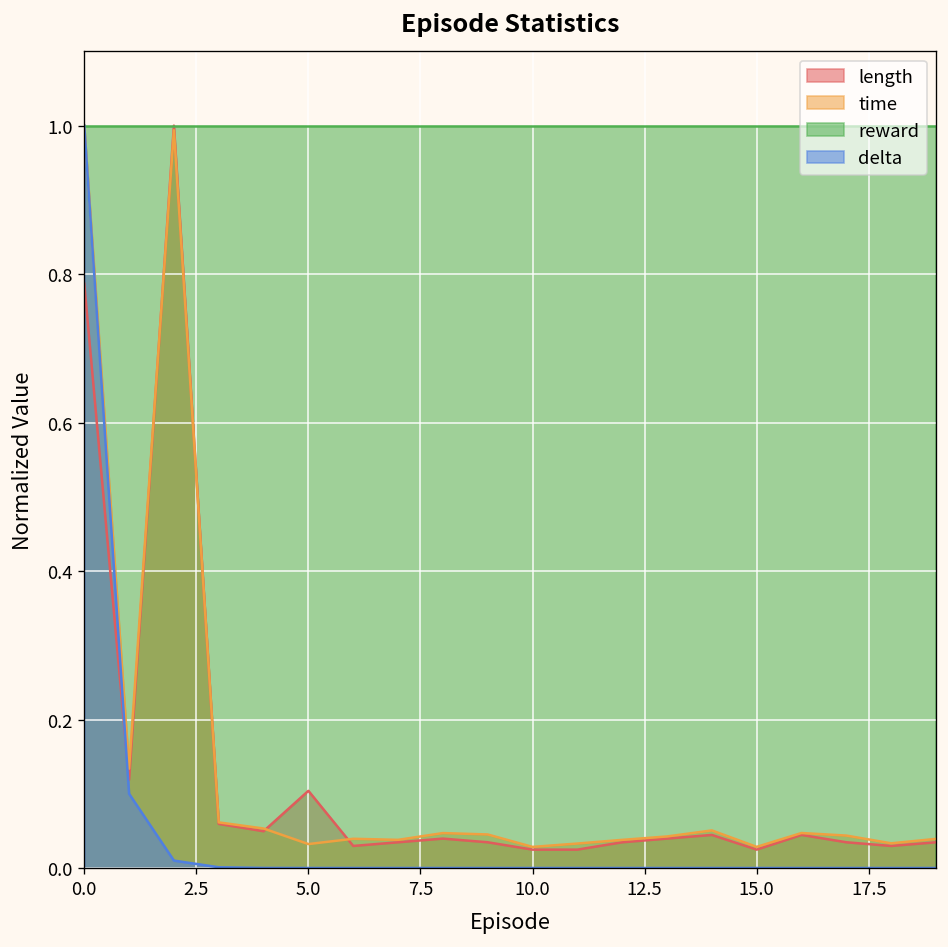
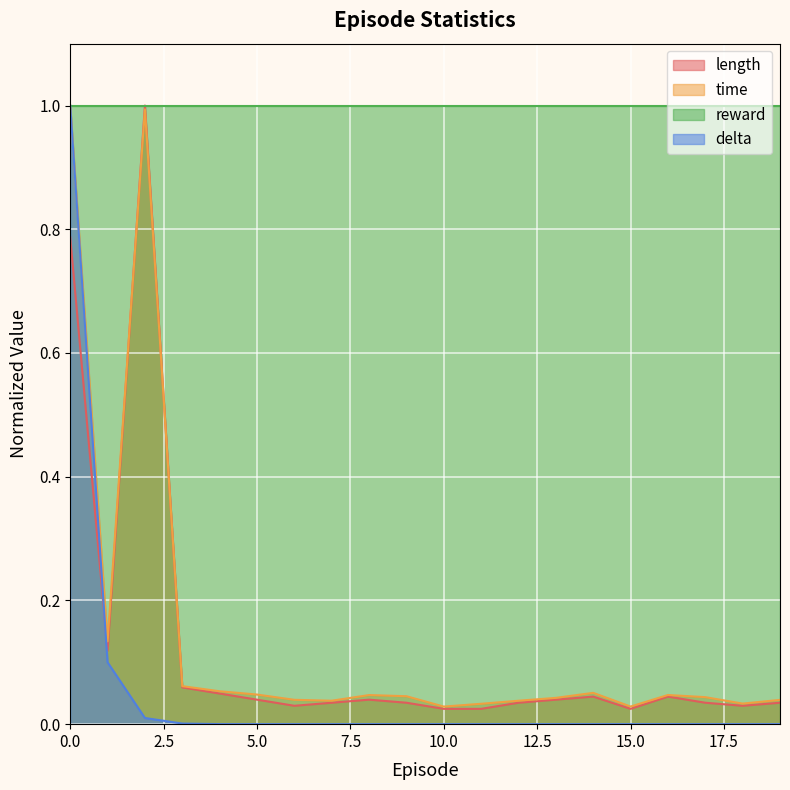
  {
    "length": {
      "0.0": 0.79,
-     "5.0": 0.10
+     "5.0": 0.04
    },
    "time": {
-     "5.0": 0.03
+     "5.0": 0.05
    },
    "reward": {
      "5.0": 1.00,
      "10.0": 1.00,
      "15.0": 1.00
    },
    "delta": {
      "5.0": 0.00,
      "10.0": 0.00,
      "15.0": 0.00
    }
  }
